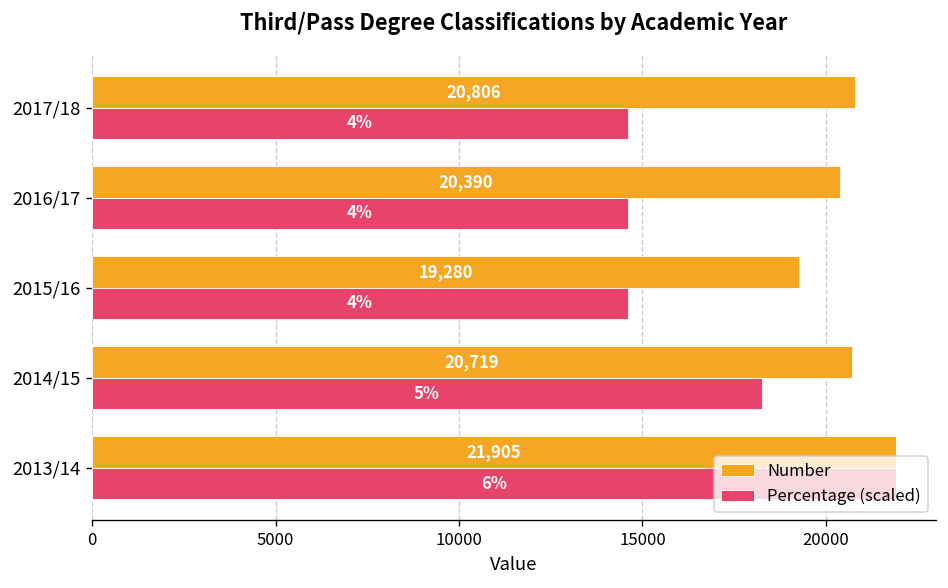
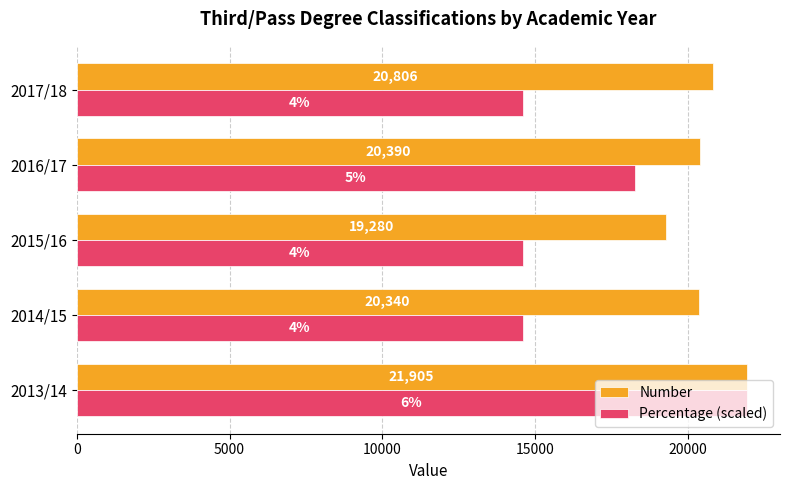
  {
    "Number": {
      "2017/18": "20,806",
      "2016/17": "20,390",
      "2015/16": "19,280",
-     "2014/15": "20,719",
+     "2014/15": "20,340",
      "2013/14": "21,905"
    },
    "Percentage (scaled)": {
-     "2016/17": "4%",
-     "2014/15": "5%"
+     "2016/17": "5%",
+     "2014/15": "4%"
    }
  }
